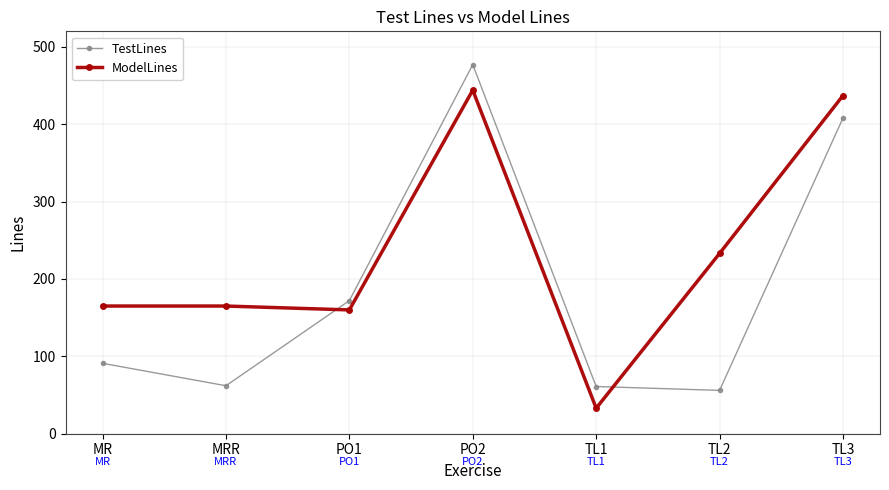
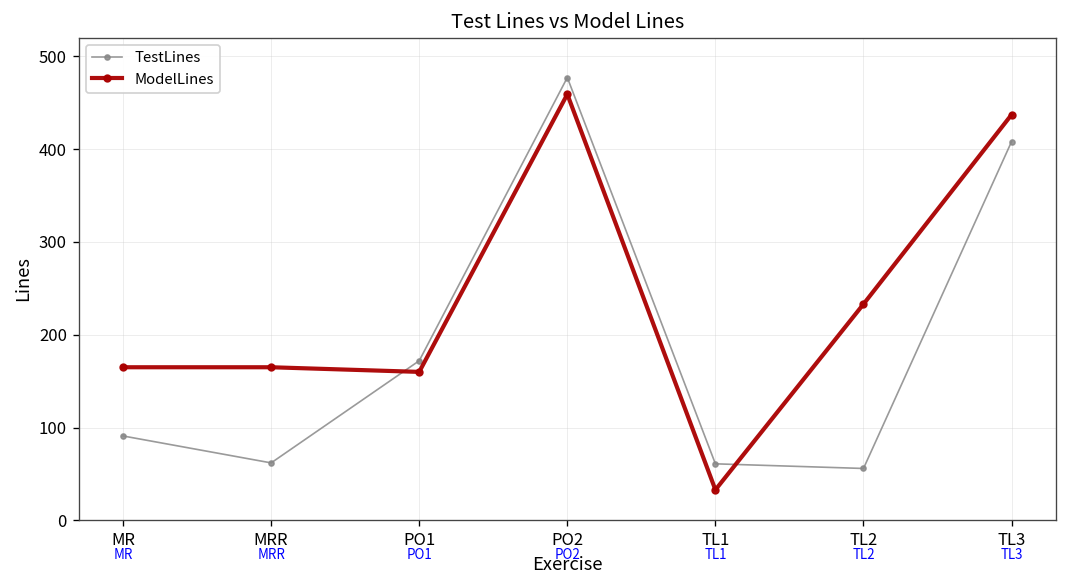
  {
    "TestLines": {
      "MR": 90,
      "MRR": 60,
      "PO1": 170,
      "PO2": 480,
      "TL1": 60,
      "TL2": 60,
      "TL3": 410
    },
    "ModelLines": {
      "MR": 170,
      "MRR": 170,
      "PO1": 160,
-     "PO2": 440,
+     "PO2": 460,
      "TL1": 30,
      "TL2": 230,
      "TL3": 440
    }
  }
